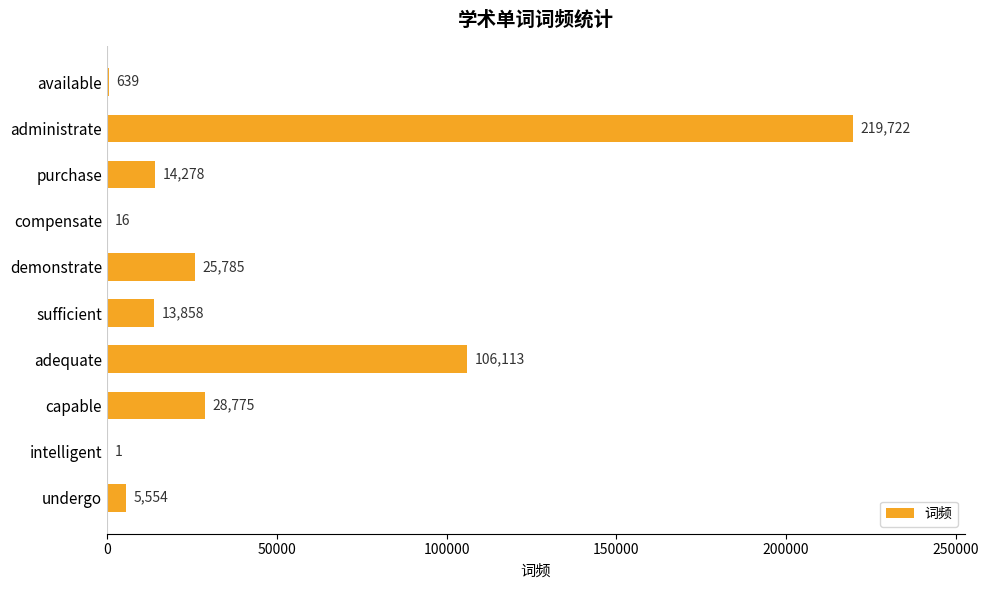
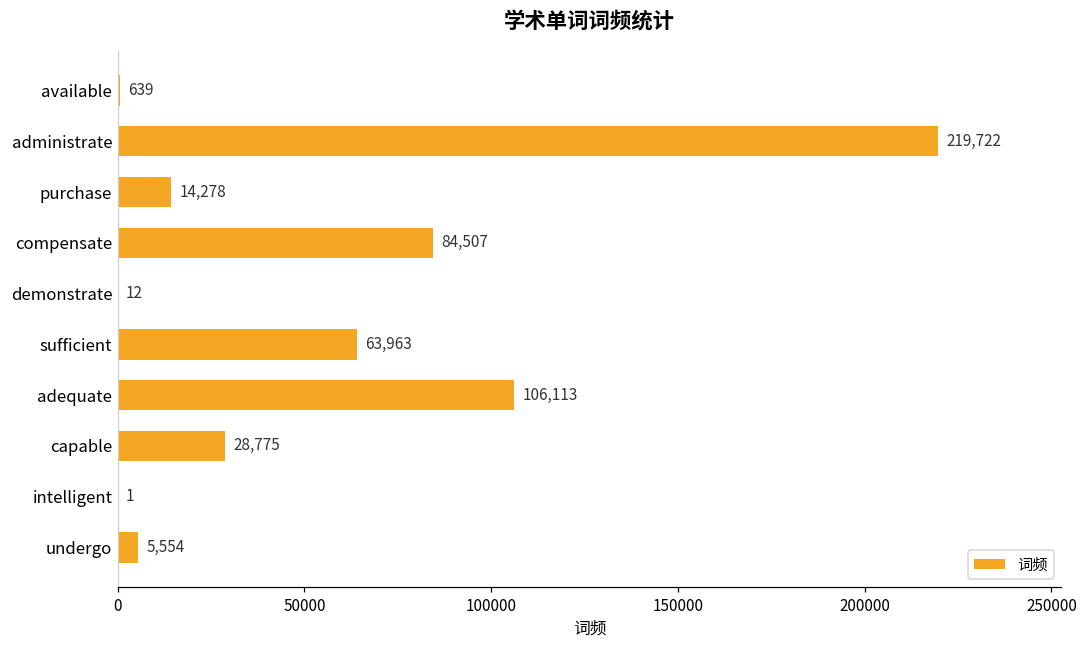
  {
    "available": "639",
    "administrate": "219,722",
    "purchase": "14,278",
-   "compensate": "16",
-   "demonstrate": "25,785",
-   "sufficient": "13,858",
+   "compensate": "84,507",
+   "demonstrate": "12",
+   "sufficient": "63,963",
    "adequate": "106,113",
    "capable": "28,775",
    "intelligent": "1",
    "undergo": "5,554"
  }
